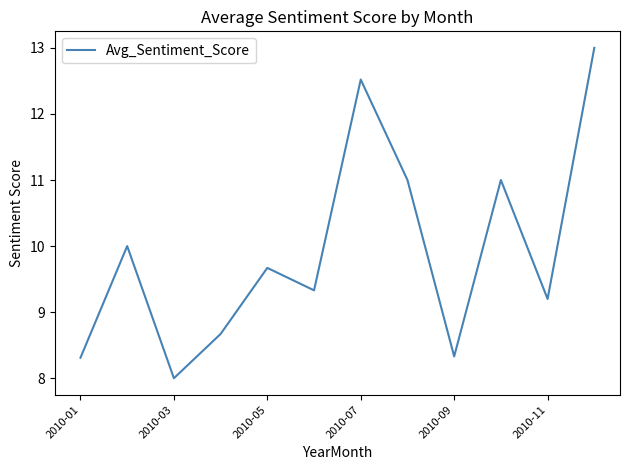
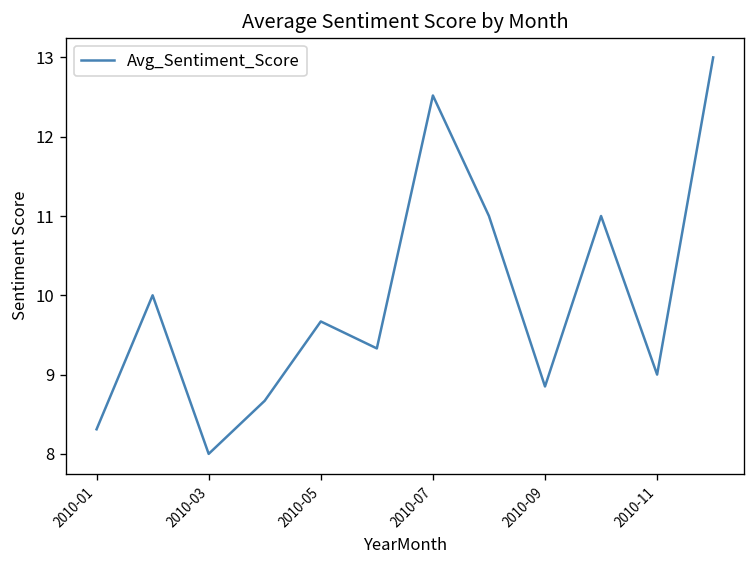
  {
    "2010-01": 8.3,
    "2010-03": 8.0,
    "2010-05": 9.7,
    "2010-07": 12.5,
-   "2010-09": 8.3,
-   "2010-11": 9.2
+   "2010-09": 8.9,
+   "2010-11": 9.0
  }
